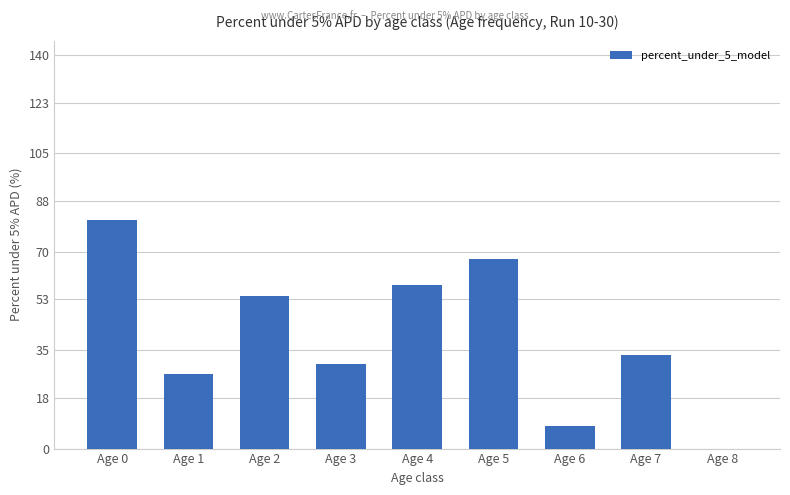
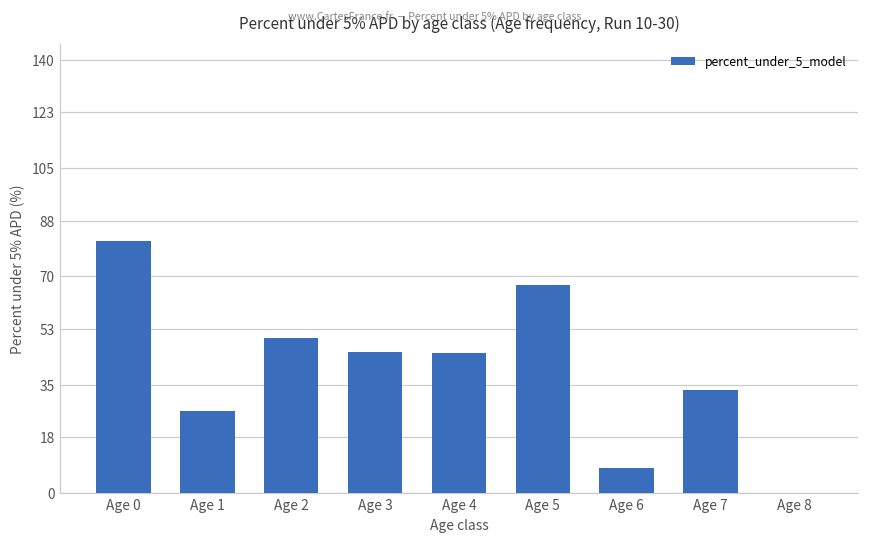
  {
    "Age 0": 81,
    "Age 1": 27,
-   "Age 2": 54,
-   "Age 3": 30,
-   "Age 4": 58,
+   "Age 2": 50,
+   "Age 3": 45,
+   "Age 4": 45,
    "Age 5": 67,
    "Age 6": 8,
    "Age 7": 33,
    "Age 8": 0
  }
